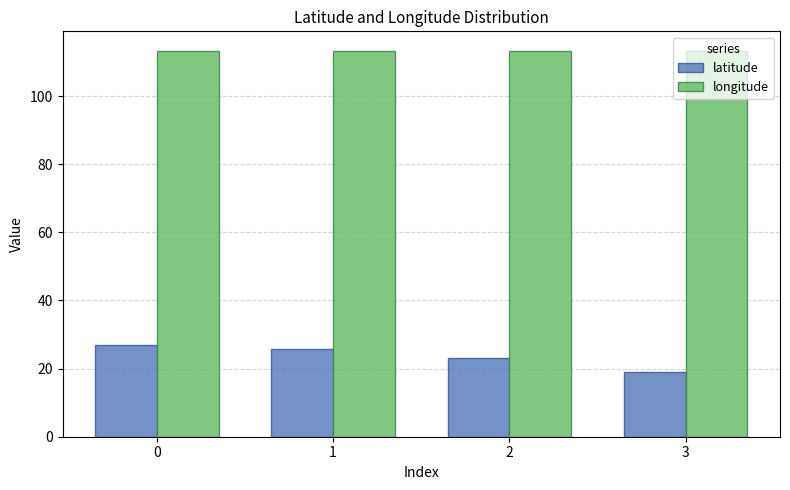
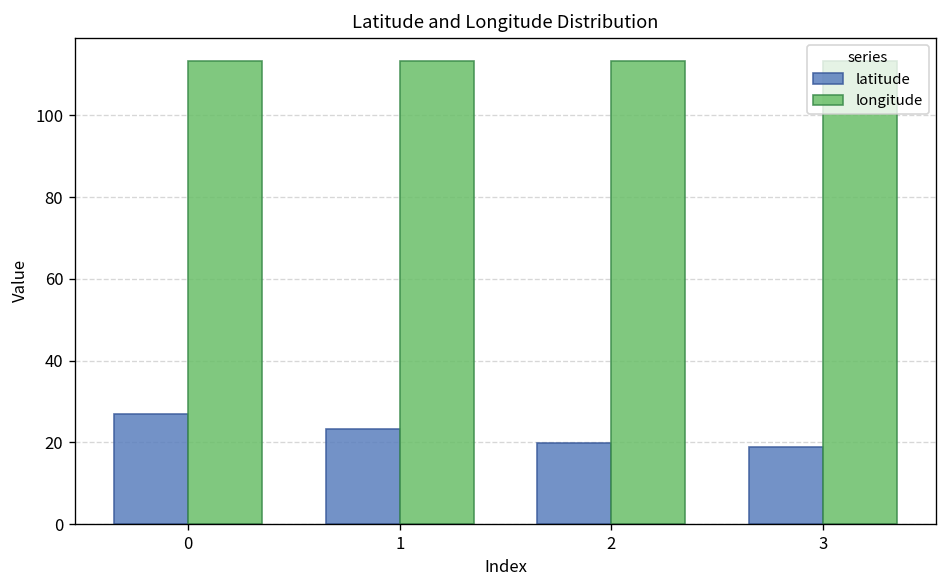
  {
    "latitude": {
      "0": 27,
-     "1": 26,
-     "2": 23,
+     "1": 23,
+     "2": 20,
      "3": 19
    },
    "longitude": {
      "0": 113,
      "1": 113,
      "2": 113
    }
  }
